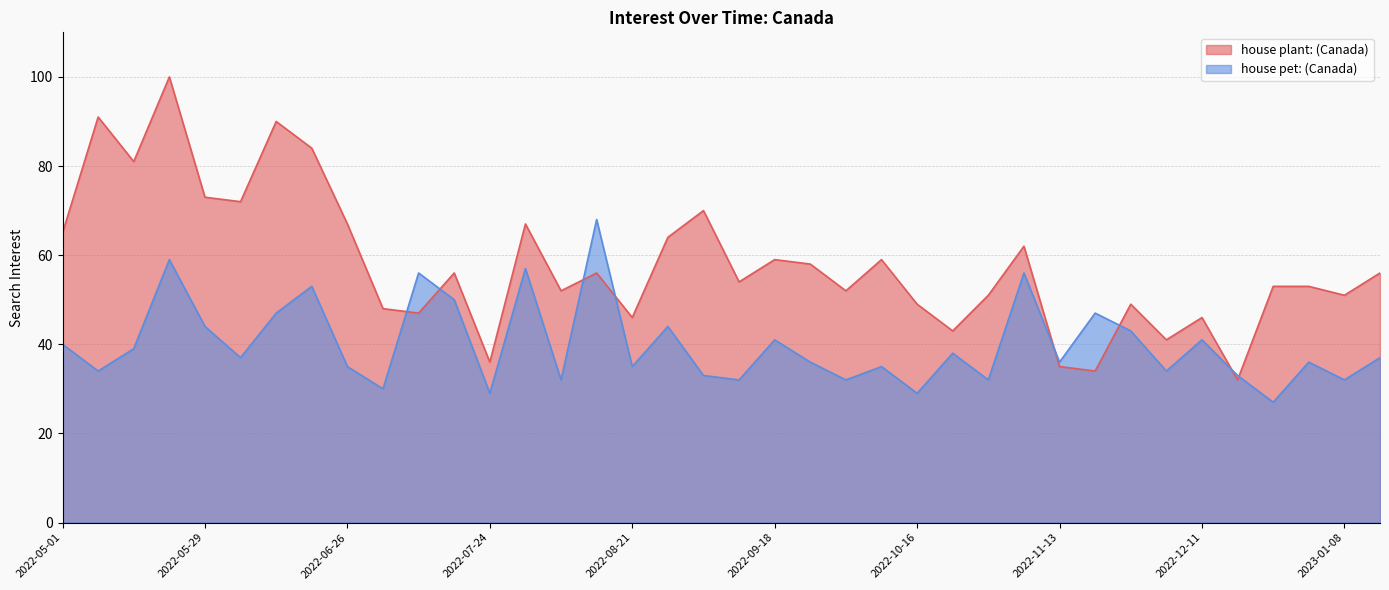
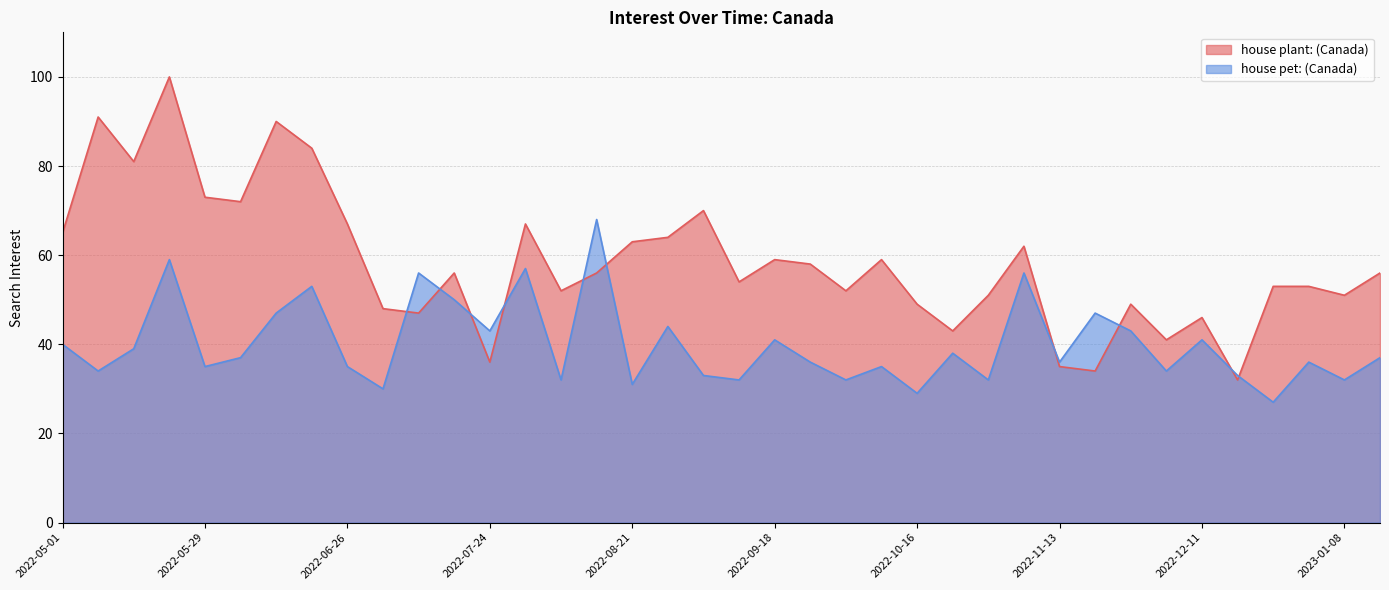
  {
    "house plant: (Canada)": {
      "2022-05-01": 65,
      "2022-05-29": 73,
      "2022-06-26": 67,
      "2022-07-24": 36,
-     "2022-08-21": 46,
+     "2022-08-21": 63,
      "2022-09-18": 59,
      "2022-10-16": 49,
      "2022-11-13": 35,
      "2022-12-11": 46,
      "2023-01-08": 51
    },
    "house pet: (Canada)": {
      "2022-05-01": 40,
-     "2022-05-29": 44,
+     "2022-05-29": 35,
      "2022-06-26": 35,
-     "2022-07-24": 29,
-     "2022-08-21": 35,
+     "2022-07-24": 43,
+     "2022-08-21": 31,
      "2022-09-18": 41,
      "2022-10-16": 29,
      "2022-11-13": 36,
      "2022-12-11": 41,
      "2023-01-08": 32
    }
  }
